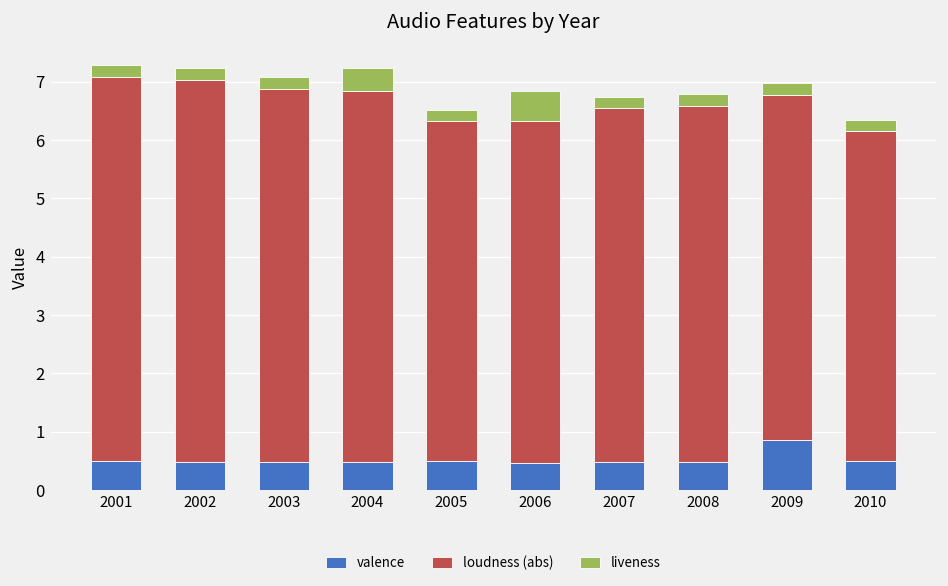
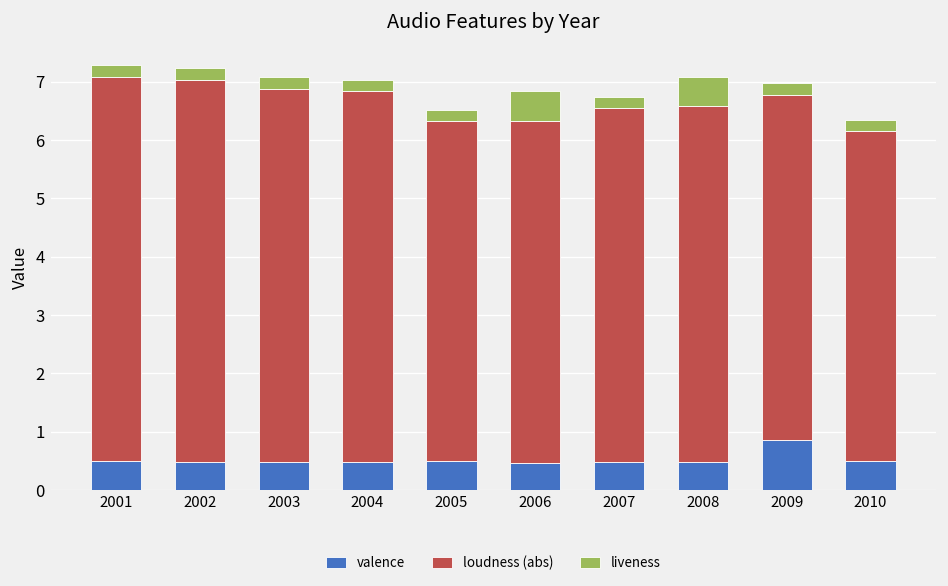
  {
    "valence": {
      "2001": 0.5,
      "2002": 0.5,
      "2003": 0.5,
      "2004": 0.5,
      "2005": 0.5,
      "2006": 0.5,
      "2007": 0.5,
      "2008": 0.5,
      "2009": 0.9,
      "2010": 0.5
    },
    "loudness (abs)": {
      "2001": 6.6,
      "2002": 6.5,
      "2003": 6.4,
      "2004": 6.4,
      "2005": 5.8,
      "2006": 5.9,
      "2007": 6.1,
      "2008": 6.1,
      "2009": 5.9,
      "2010": 5.7
    },
    "liveness": {
      "2001": 0.2,
      "2002": 0.2,
      "2003": 0.2,
-     "2004": 0.4,
+     "2004": 0.2,
      "2005": 0.2,
      "2006": 0.5,
      "2007": 0.2,
-     "2008": 0.2,
+     "2008": 0.5,
      "2009": 0.2,
      "2010": 0.2
    }
  }
